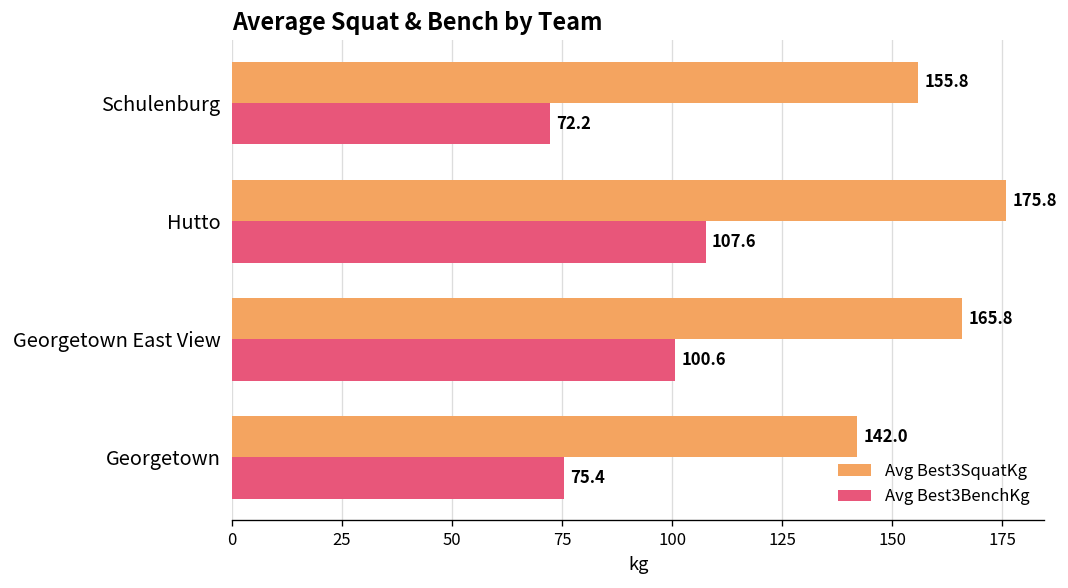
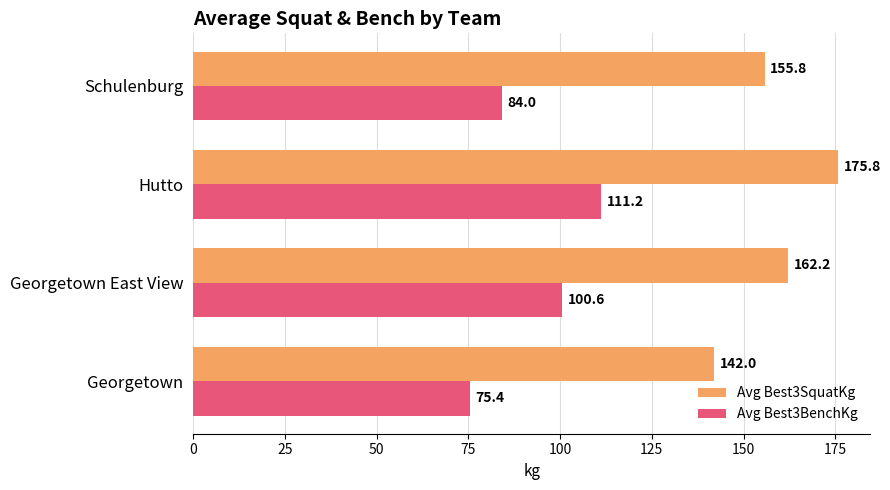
  {
    "Avg Best3SquatKg": {
      "Schulenburg": 155.8,
      "Hutto": 175.8,
-     "Georgetown East View": 165.8,
+     "Georgetown East View": 162.2,
      "Georgetown": 142.0
    },
    "Avg Best3BenchKg": {
-     "Schulenburg": 72.2,
-     "Hutto": 107.6,
+     "Schulenburg": 84.0,
+     "Hutto": 111.2,
      "Georgetown East View": 100.6,
      "Georgetown": 75.4
    }
  }
